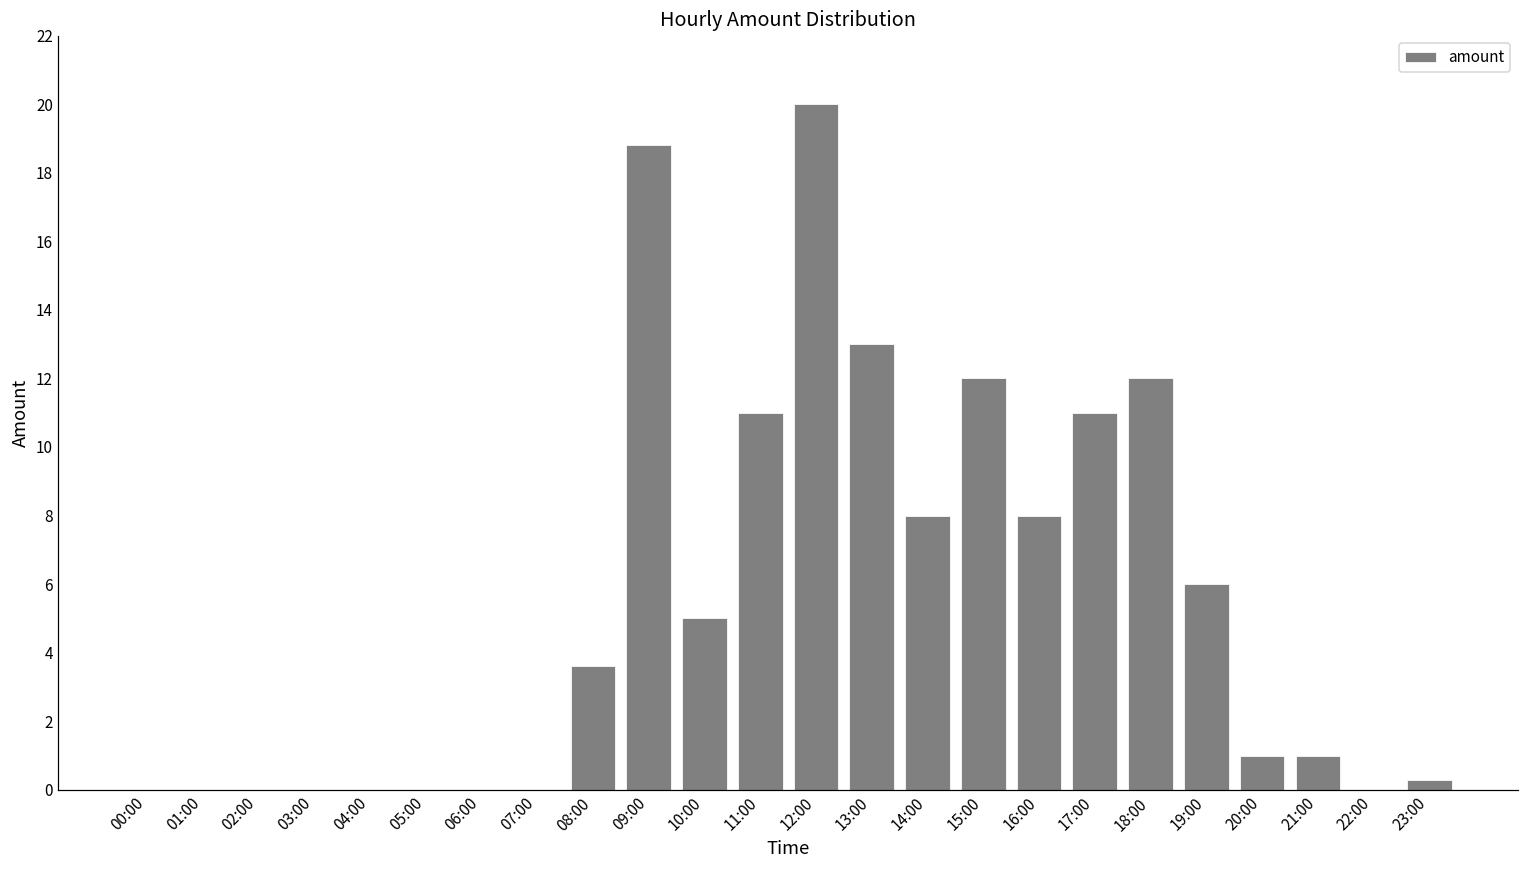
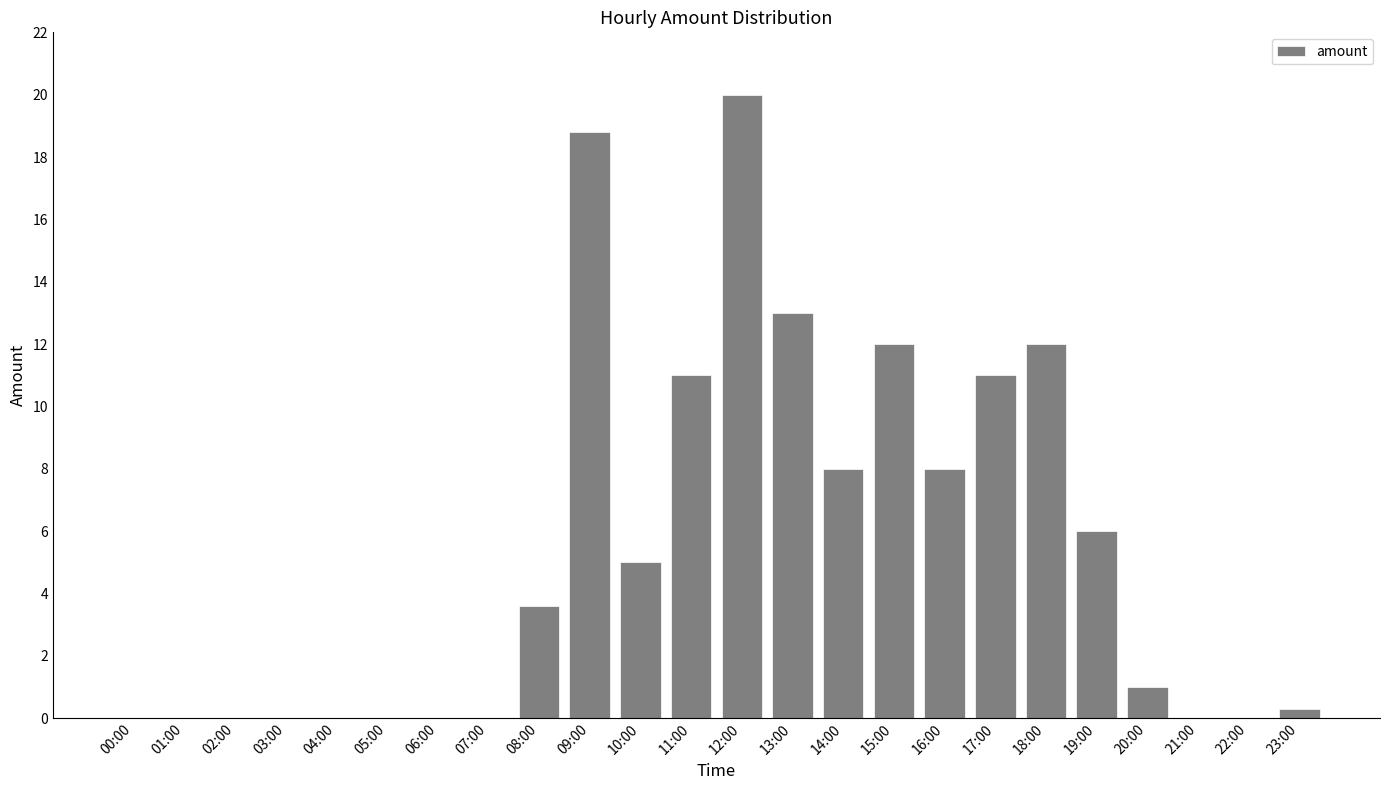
  {
    "00:00": 0,
    "01:00": 0,
    "02:00": 0,
    "03:00": 0,
    "04:00": 0,
    "05:00": 0,
    "06:00": 0,
    "07:00": 0,
    "08:00": 3.6,
    "09:00": 18.8,
    "10:00": 5,
    "11:00": 11,
    "12:00": 20,
    "13:00": 13,
    "14:00": 8,
    "15:00": 12,
    "16:00": 8,
    "17:00": 11,
    "18:00": 12,
    "19:00": 6,
    "20:00": 1,
-   "21:00": 1,
+   "21:00": 0,
    "22:00": 0,
    "23:00": 0.3
  }
